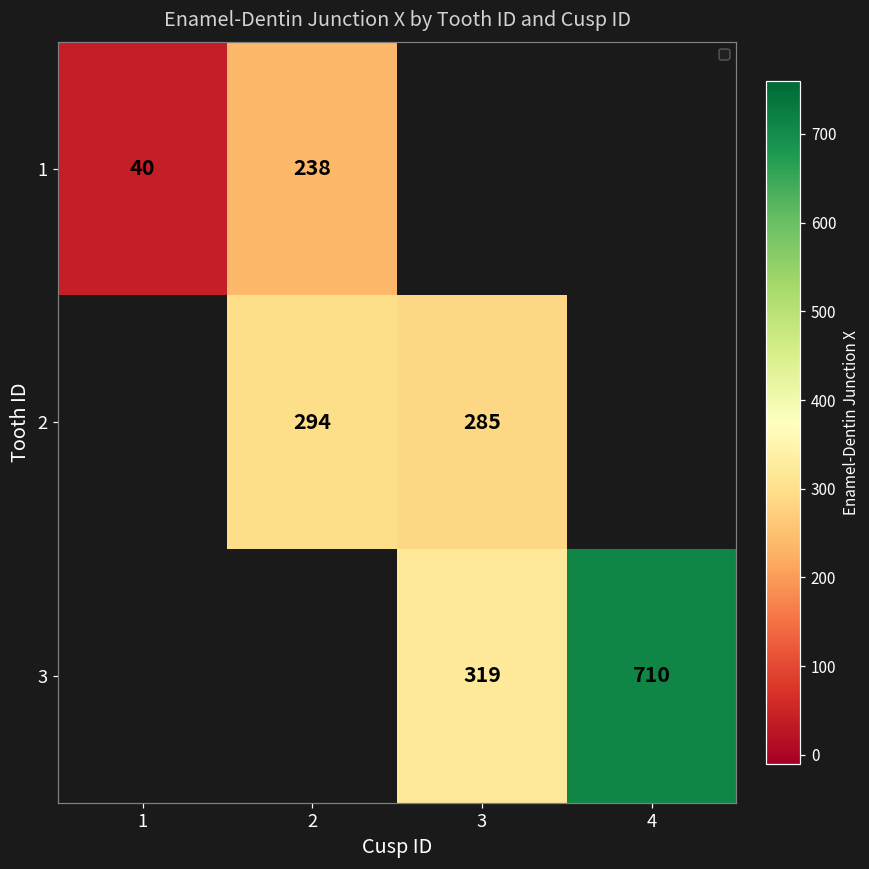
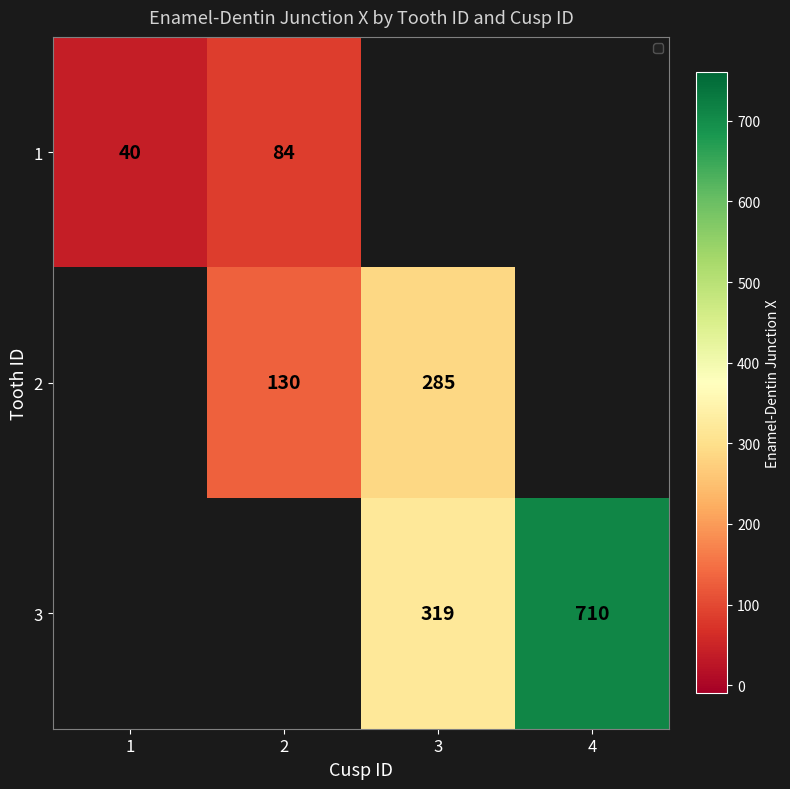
  {
    "1": {
      "1": 40,
-     "2": 238
+     "2": 84
    },
    "2": {
-     "2": 294,
+     "2": 130,
      "3": 285
    },
    "3": {
      "3": 319,
      "4": 710
    }
  }
